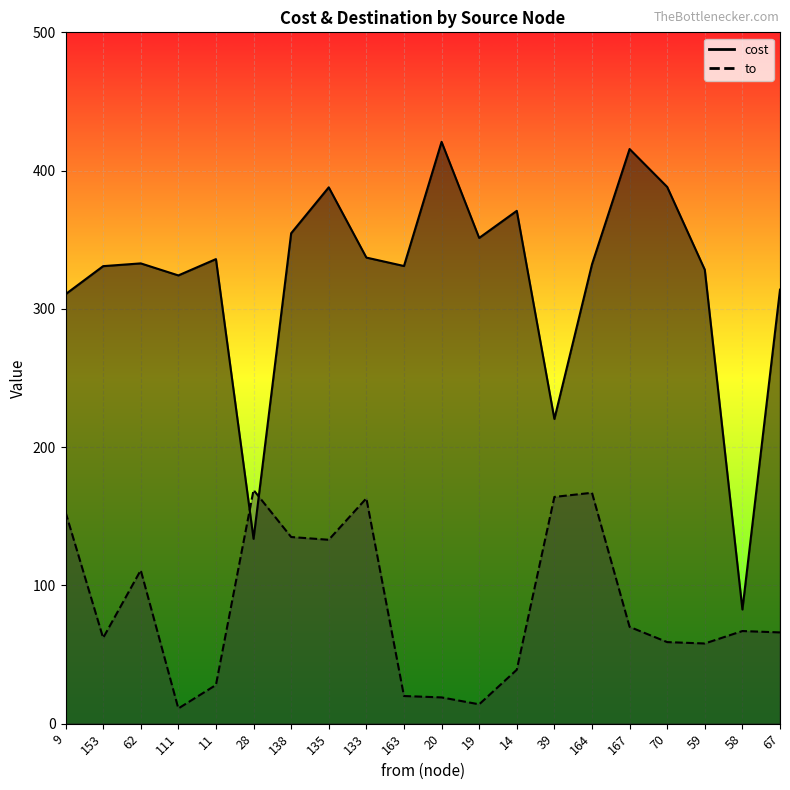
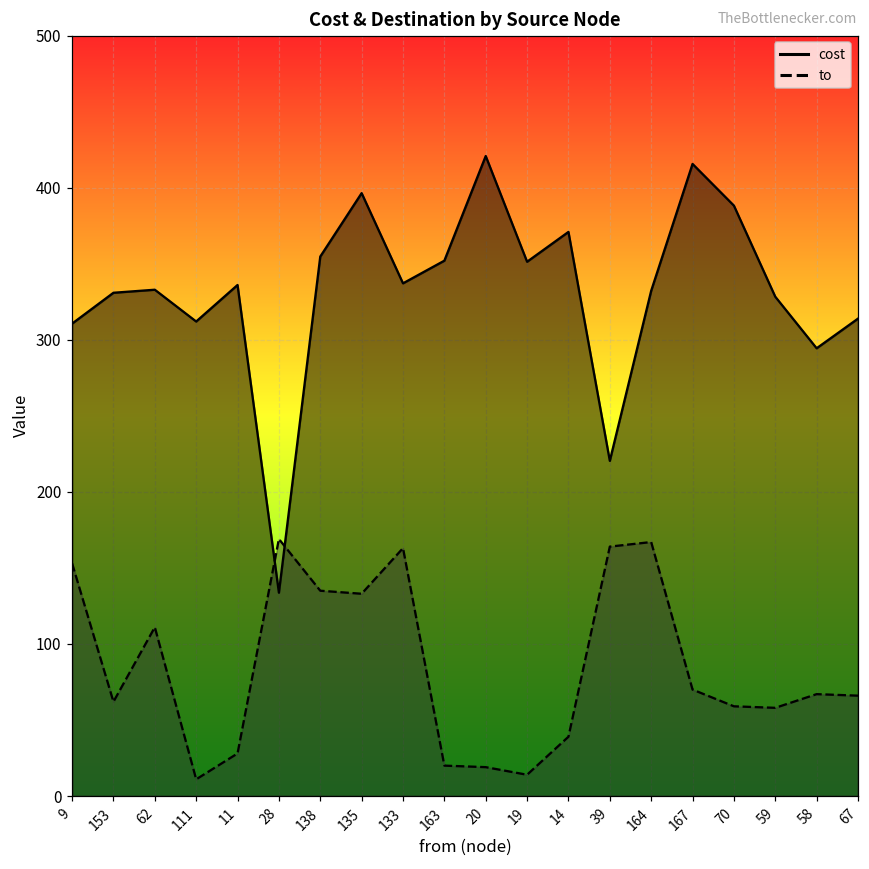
  {
    "cost": {
      "9": 311,
      "153": 331,
      "62": 333,
-     "111": 324,
+     "111": 312,
      "11": 336,
      "28": 134,
      "138": 355,
-     "135": 388,
+     "135": 396,
      "133": 337,
-     "163": 331,
+     "163": 352,
      "20": 421,
      "19": 351,
      "14": 371,
      "39": 220,
      "164": 332,
      "167": 416,
      "70": 388,
      "59": 328,
-     "58": 83,
+     "58": 294,
      "67": 314
    }
  }
